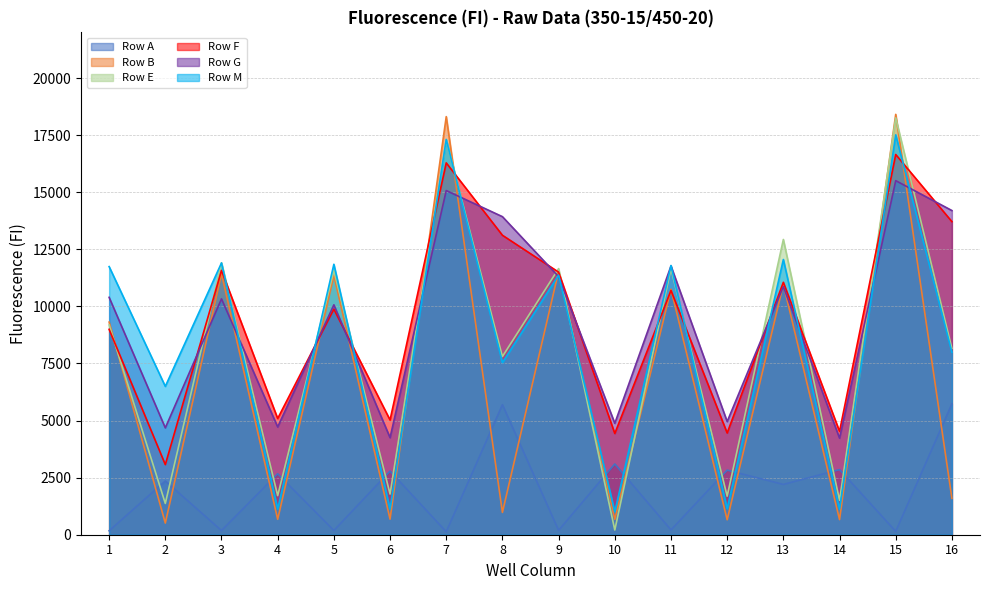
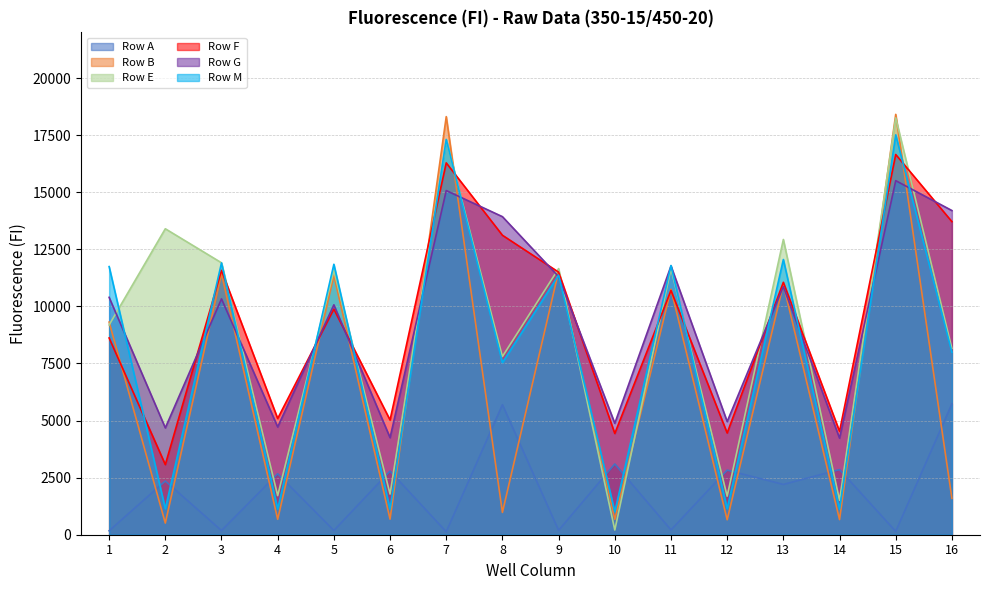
  {
    "Row A": {
      "1": 200,
      "2": 2400,
      "3": 200,
      "4": 2700,
      "5": 200,
      "6": 2800,
      "7": 100,
      "8": 5700,
      "9": 200,
      "10": 3100,
      "11": 200,
      "12": 2800,
      "13": 2200,
      "14": 2900,
      "15": 100,
      "16": 5700
    },
    "Row B": {
      "1": 9300,
      "2": 500,
      "3": 11400,
      "4": 700,
      "5": 11400,
      "6": 700,
      "7": 18300,
      "8": 1000,
      "10": 700,
      "12": 700,
      "14": 700,
      "15": 18400,
      "16": 1600
    },
    "Row E": {
      "1": 9200,
-     "2": 1400,
+     "2": 13400,
      "4": 1700,
      "5": 11600,
      "6": 1800,
      "8": 7800,
      "9": 11700,
      "10": 200,
      "11": 11700,
      "12": 1700,
      "13": 12900,
      "14": 1500,
      "15": 18300,
      "16": 8200
    },
    "Row F": {
-     "1": 9000,
+     "1": 8600,
      "2": 3100,
      "3": 11600,
      "4": 5100,
      "5": 9900,
      "6": 5000,
      "7": 16300,
      "8": 13100,
      "10": 4400,
      "12": 4500,
      "14": 4500,
      "15": 16700,
      "16": 13700
    },
    "Row G": {
      "1": 10400,
      "2": 4700,
      "3": 10300,
      "4": 4700,
      "5": 10100,
      "6": 4300,
      "7": 15100,
      "8": 13900,
      "10": 4900,
      "12": 5000,
      "14": 4200,
      "15": 15500,
      "16": 14200
    },
    "Row M": {
      "1": 11700,
-     "2": 6500,
+     "2": 1100,
      "4": 1100,
      "5": 11800,
      "6": 1100,
      "8": 7500,
      "10": 1000,
      "12": 1100,
      "13": 12100,
      "14": 1100,
      "15": 17500,
      "16": 8000
    }
  }
